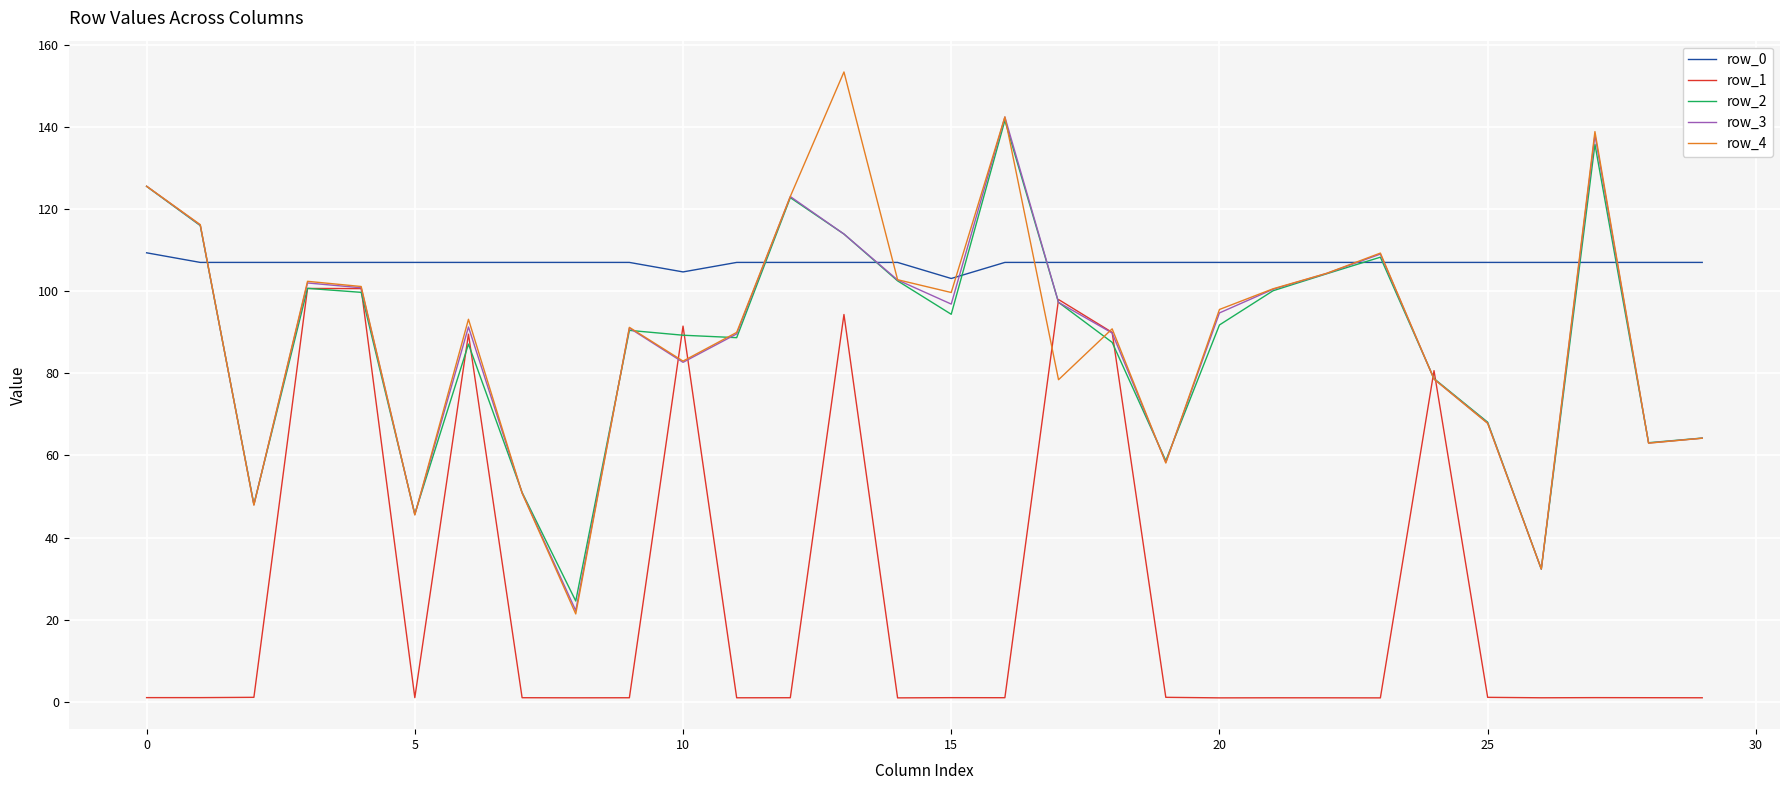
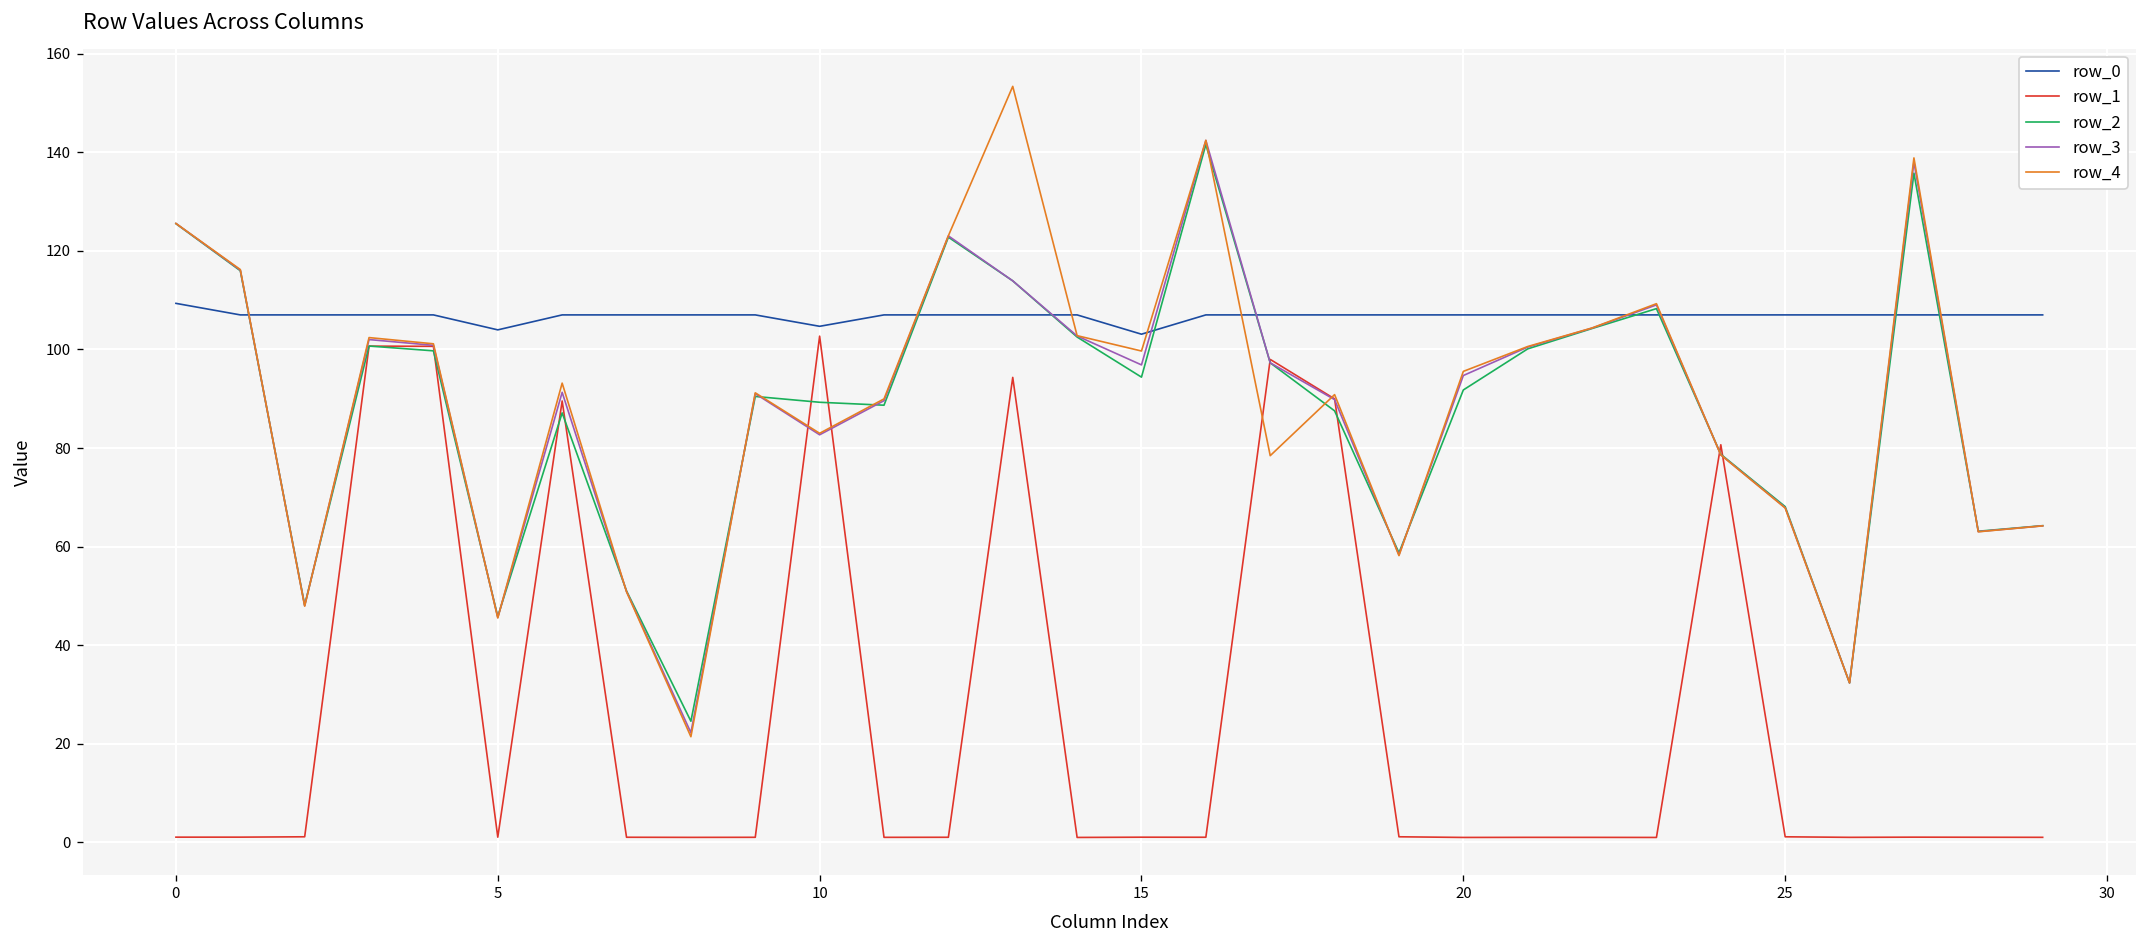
  {
    "row_0": {
      "0": 109,
-     "5": 107,
+     "5": 104,
      "10": 105,
      "15": 103,
      "20": 107,
      "25": 107
    },
    "row_1": {
      "0": 1,
      "5": 1,
-     "10": 91,
+     "10": 103,
      "15": 1,
      "20": 1,
      "25": 1
    },
    "row_2": {
      "10": 89,
      "15": 94,
      "20": 92
    },
    "row_3": {
      "15": 97,
      "20": 95
    },
    "row_4": {
      "15": 100,
      "20": 96
    }
  }
